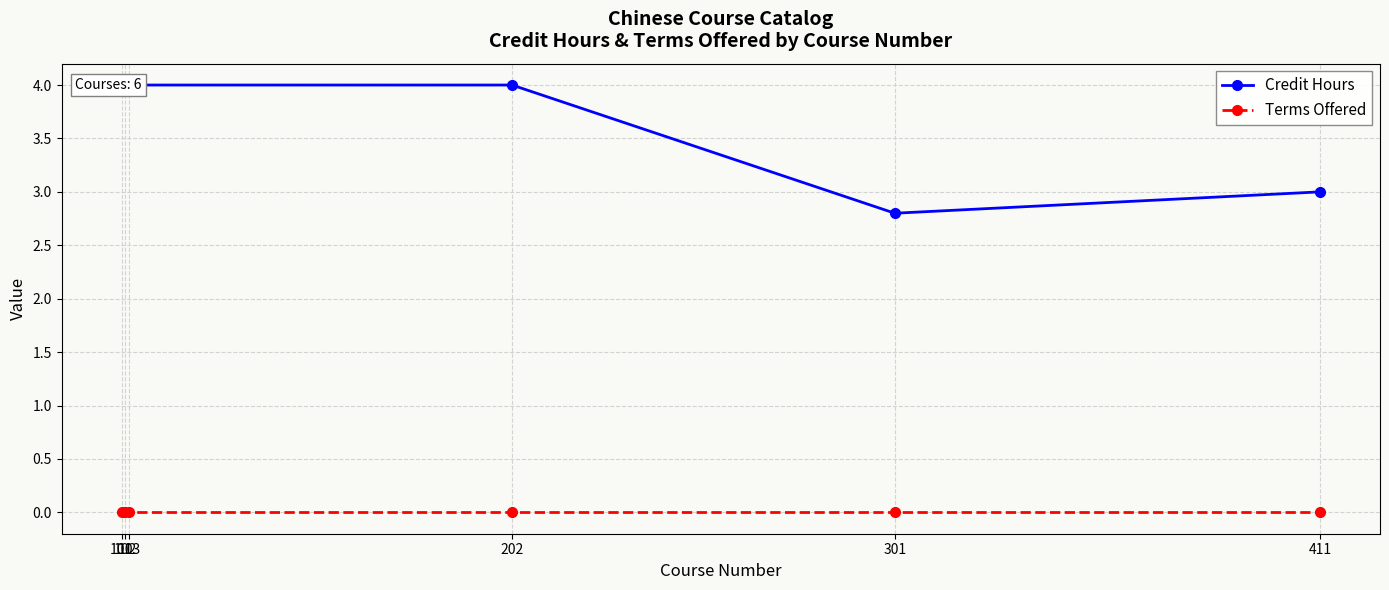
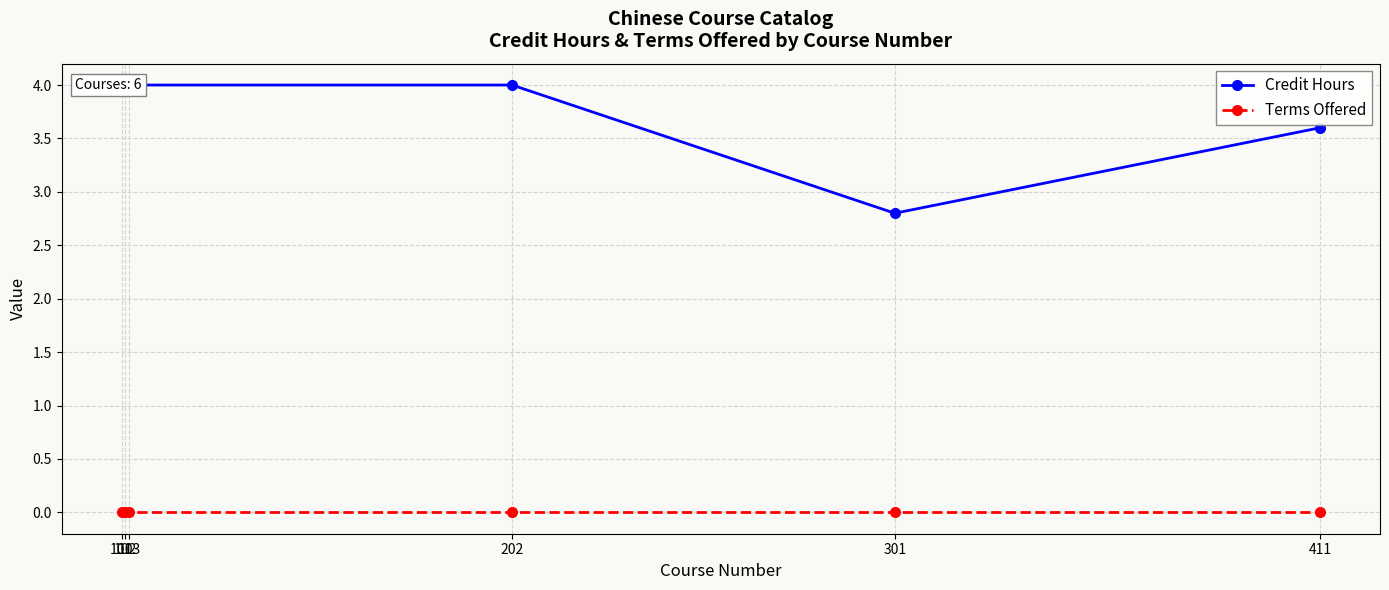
  {
    "Credit Hours": {
      "202": 4.0,
      "301": 2.8,
-     "411": 3.0
+     "411": 3.6
    },
    "Terms Offered": {
      "202": 0.0,
      "301": 0.0,
      "411": 0.0
    }
  }
